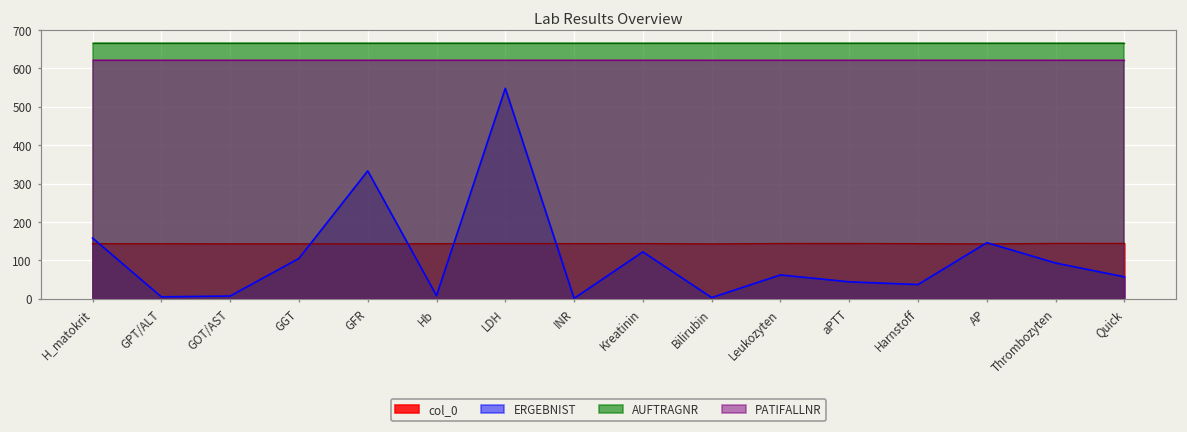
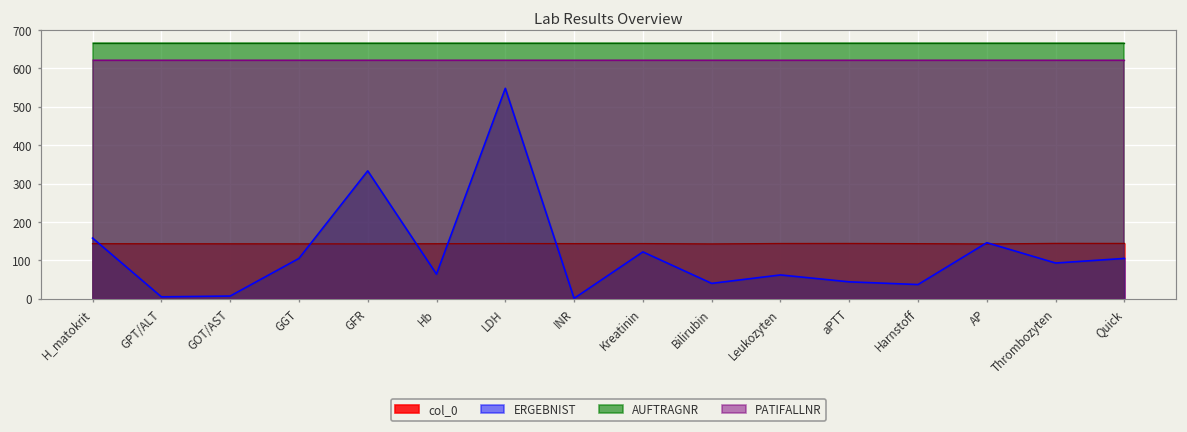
  {
    "col_0": {
      "H_matokrit": 140,
      "GPT/ALT": 140,
      "GOT/AST": 140,
      "GGT": 140,
      "GFR": 140,
      "Hb": 140,
      "LDH": 140,
      "INR": 140,
      "Kreatinin": 140,
      "Bilirubin": 140,
      "Leukozyten": 140,
      "aPTT": 140,
      "Harnstoff": 140,
      "Thrombozyten": 140,
      "Quick": 140
    },
    "ERGEBNIST": {
      "H_matokrit": 160,
      "GPT/ALT": 10,
      "GOT/AST": 10,
      "GGT": 110,
      "GFR": 330,
-     "Hb": 10,
+     "Hb": 60,
      "LDH": 550,
      "INR": 0,
      "Kreatinin": 120,
-     "Bilirubin": 0,
+     "Bilirubin": 40,
      "Leukozyten": 60,
      "aPTT": 40,
      "Harnstoff": 40,
      "Thrombozyten": 90,
-     "Quick": 60
+     "Quick": 110
    },
    "AUFTRAGNR": {
      "H_matokrit": 670,
      "GPT/ALT": 670,
      "GOT/AST": 670,
      "GGT": 670,
      "GFR": 670,
      "Hb": 670,
      "LDH": 670,
      "INR": 670,
      "Kreatinin": 670,
      "Bilirubin": 670,
      "Leukozyten": 670,
      "aPTT": 670,
      "Harnstoff": 670,
      "AP": 670,
      "Thrombozyten": 670,
      "Quick": 670
    },
    "PATIFALLNR": {
      "H_matokrit": 620,
      "GPT/ALT": 620,
      "GOT/AST": 620,
      "GGT": 620,
      "GFR": 620,
      "Hb": 620,
      "LDH": 620,
      "INR": 620,
      "Kreatinin": 620,
      "Bilirubin": 620,
      "Leukozyten": 620,
      "aPTT": 620,
      "Harnstoff": 620,
      "AP": 620,
      "Thrombozyten": 620,
      "Quick": 620
    }
  }
